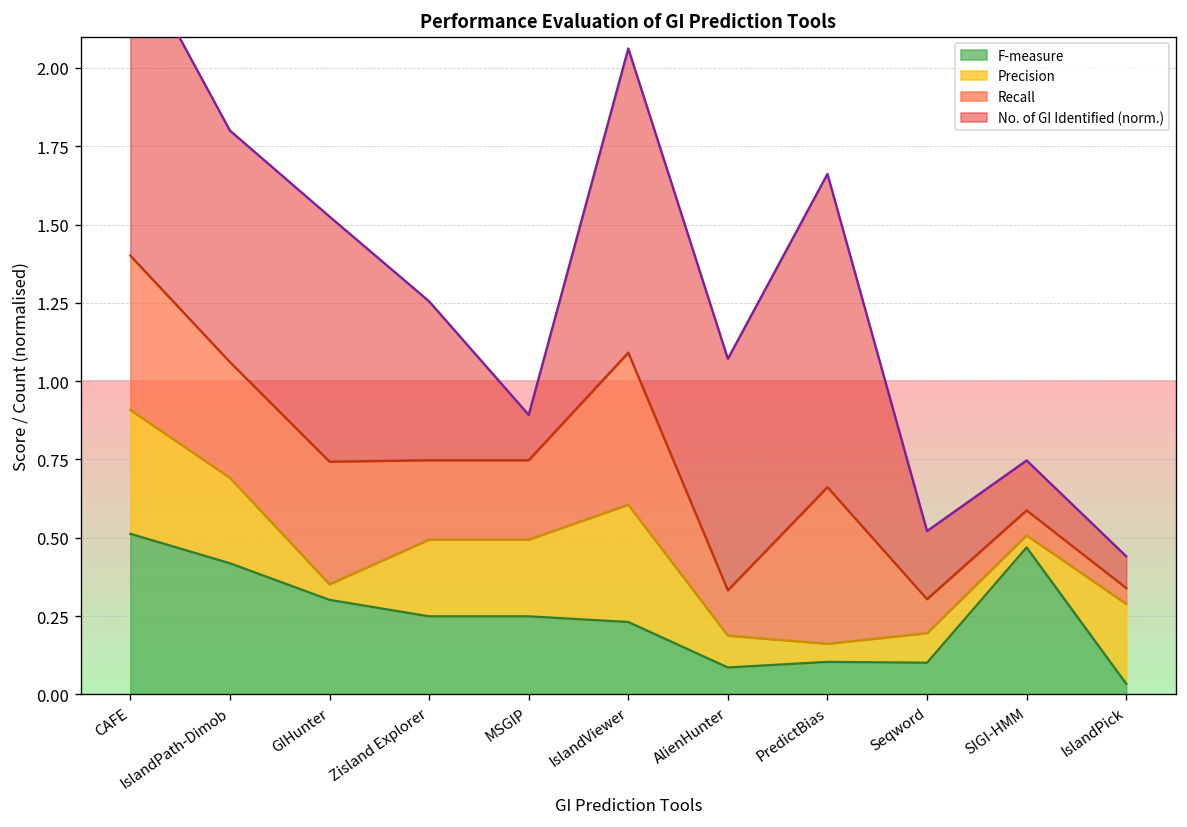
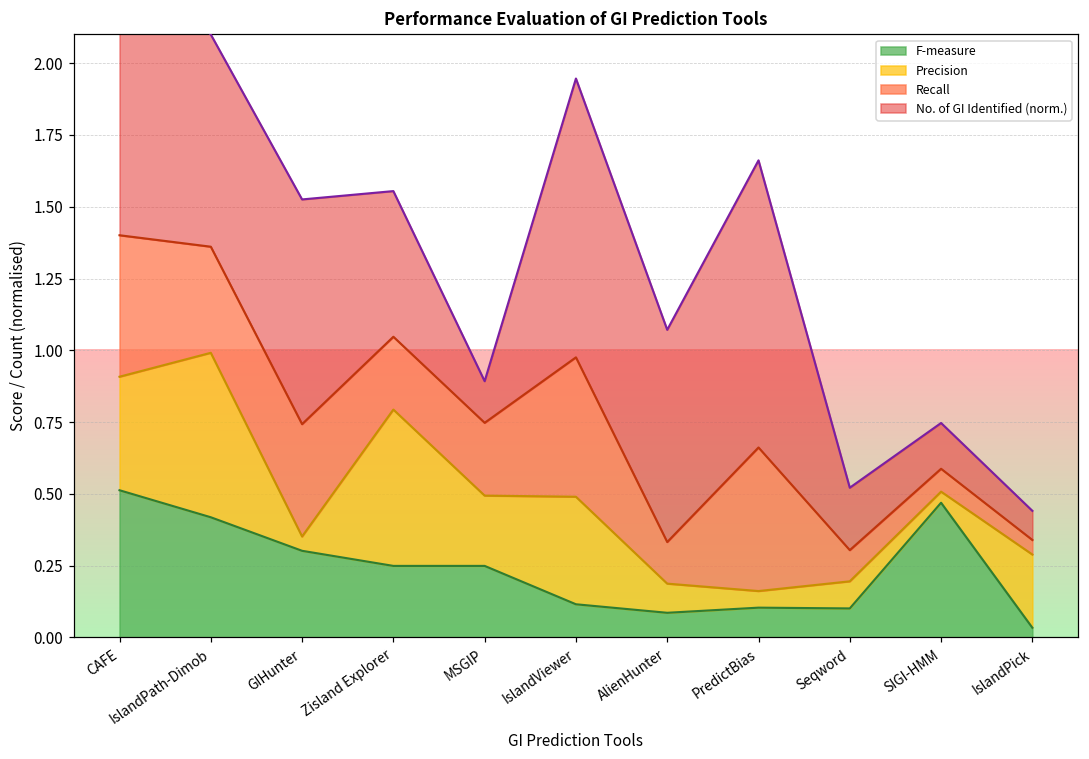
  {
    "F-measure": {
      "CAFE": 0.51,
      "IslandPath-Dimob": 0.42,
      "GIHunter": 0.30,
      "Zisland Explorer": 0.25,
      "MSGIP": 0.25,
-     "IslandViewer": 0.23,
+     "IslandViewer": 0.12,
      "AlienHunter": 0.09,
      "PredictBias": 0.10,
      "Seqword": 0.10,
      "SIGI-HMM": 0.47,
      "IslandPick": 0.03
    },
    "Precision": {
      "CAFE": 0.40,
-     "IslandPath-Dimob": 0.27,
+     "IslandPath-Dimob": 0.57,
      "GIHunter": 0.05,
-     "Zisland Explorer": 0.24,
+     "Zisland Explorer": 0.54,
      "MSGIP": 0.24,
      "IslandViewer": 0.37,
      "AlienHunter": 0.10,
      "PredictBias": 0.06,
      "Seqword": 0.09,
      "SIGI-HMM": 0.04,
      "IslandPick": 0.25
    }
  }
